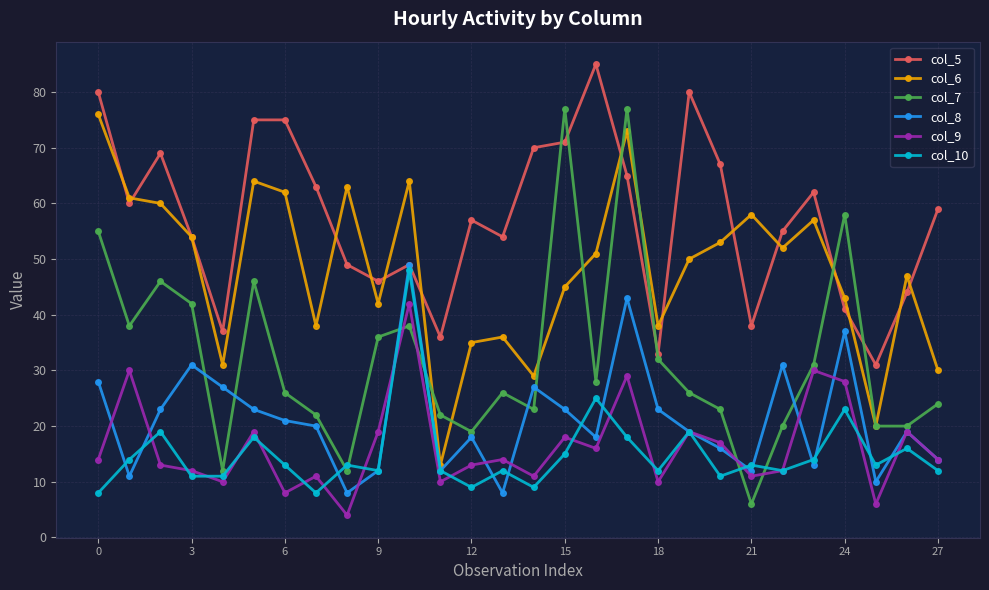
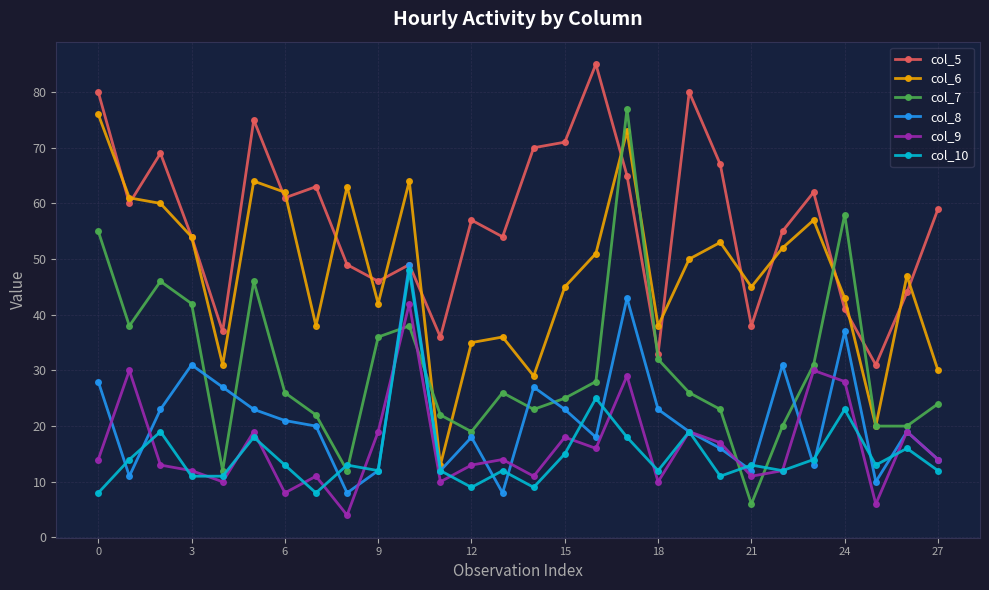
  {
    "col_5": {
      "0": 80,
-     "6": 75,
+     "6": 61,
      "9": 46,
      "12": 57,
      "15": 71,
      "18": 33,
      "21": 38,
      "24": 41,
      "27": 59
    },
    "col_6": {
      "0": 76,
      "6": 62,
      "9": 42,
      "12": 35,
      "15": 45,
      "18": 38,
-     "21": 58,
+     "21": 45,
      "24": 43,
      "27": 30
    },
    "col_7": {
      "0": 55,
      "3": 42,
      "6": 26,
      "9": 36,
      "12": 19,
-     "15": 77,
+     "15": 25,
      "18": 32,
      "21": 6,
      "24": 58,
      "27": 24
    },
    "col_9": {
      "0": 14,
      "3": 12,
      "6": 8,
      "9": 19,
      "12": 13,
      "15": 18,
      "18": 10,
      "21": 11,
      "24": 28
    }
  }
